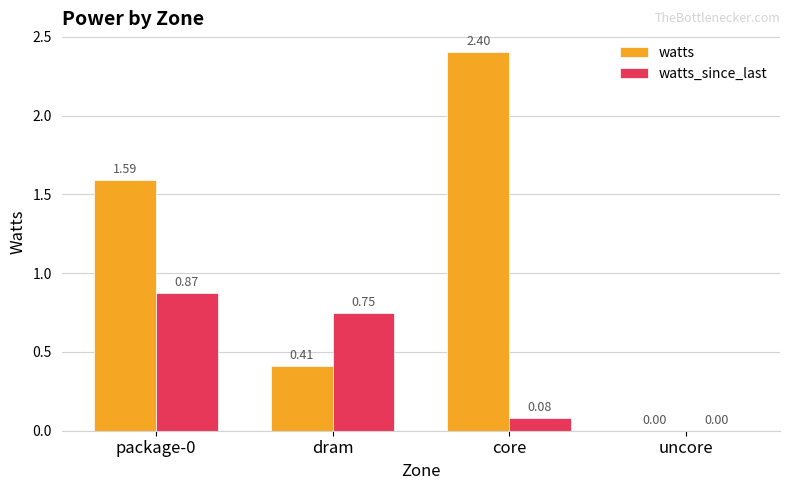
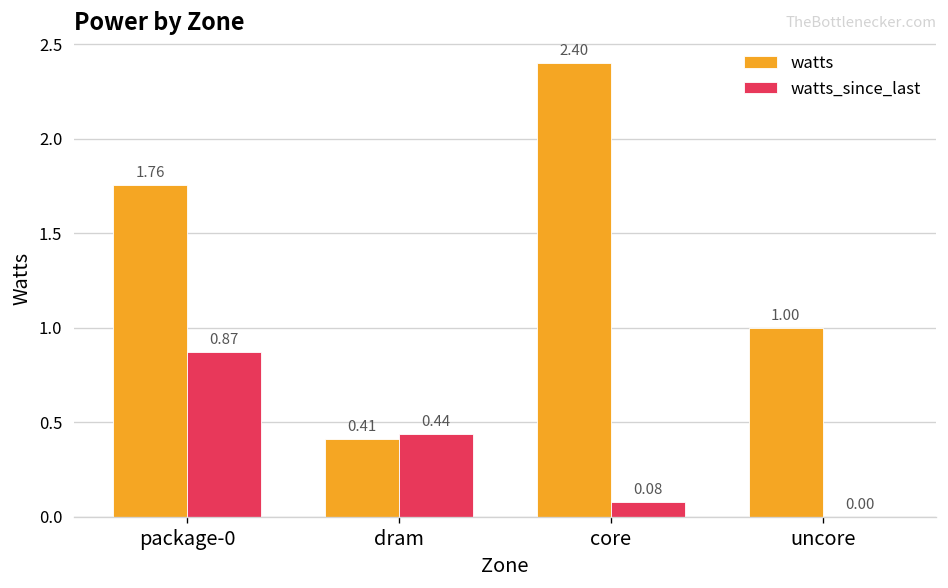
  {
    "watts": {
-     "package-0": 1.59,
+     "package-0": 1.76,
      "dram": 0.41,
      "core": 2.40,
-     "uncore": 0.00
+     "uncore": 1.00
    },
    "watts_since_last": {
      "package-0": 0.87,
-     "dram": 0.75,
+     "dram": 0.44,
      "core": 0.08,
      "uncore": 0.00
    }
  }
